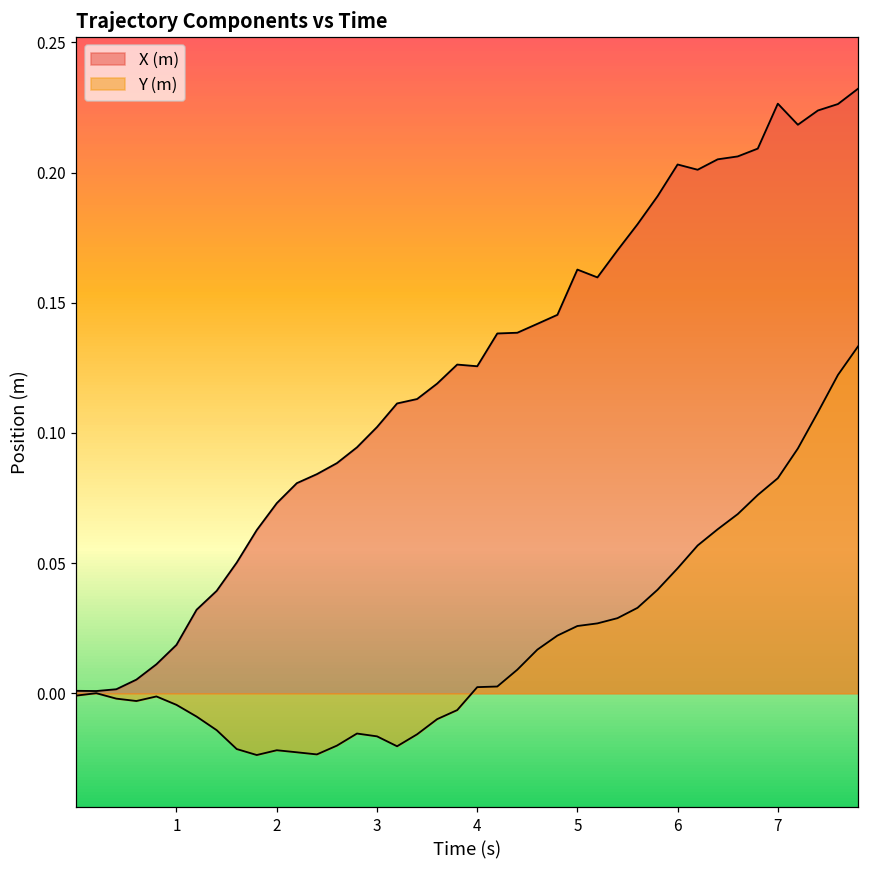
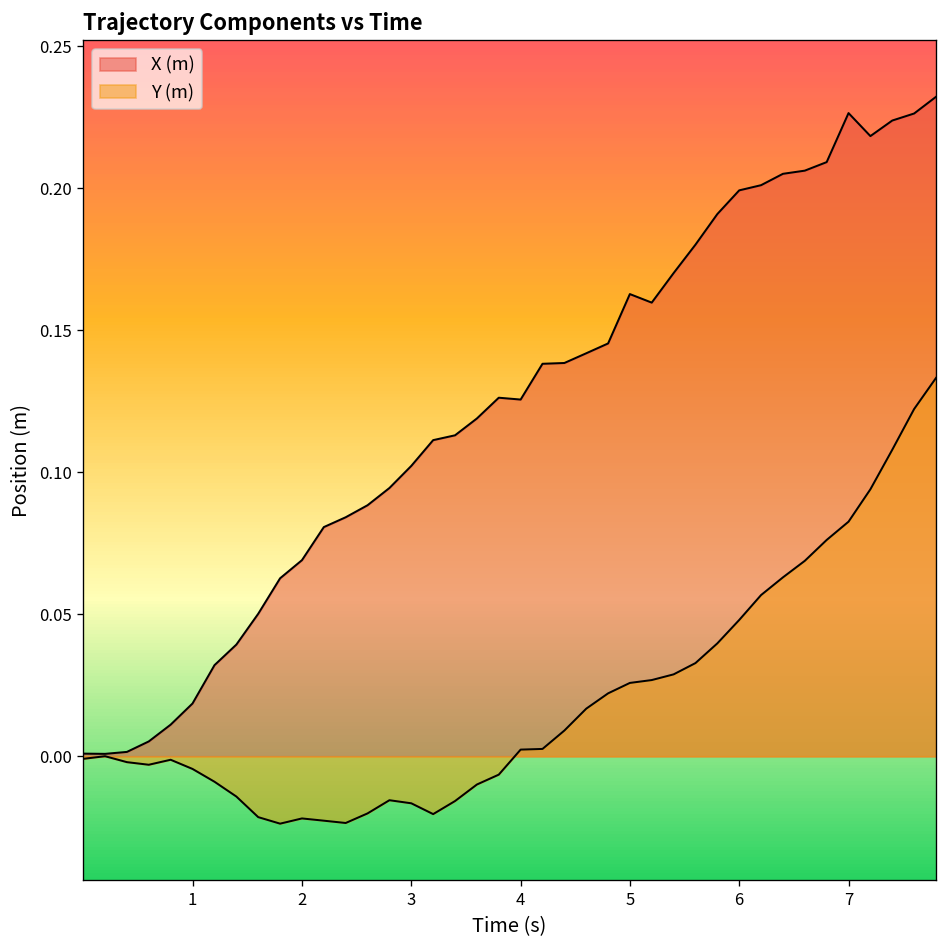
  {
    "X (m)": {
      "1": 0.019,
-     "2": 0.073,
+     "2": 0.069,
      "3": 0.102,
      "4": 0.126,
      "5": 0.163,
-     "6": 0.203,
+     "6": 0.199,
      "7": 0.226
    }
  }
